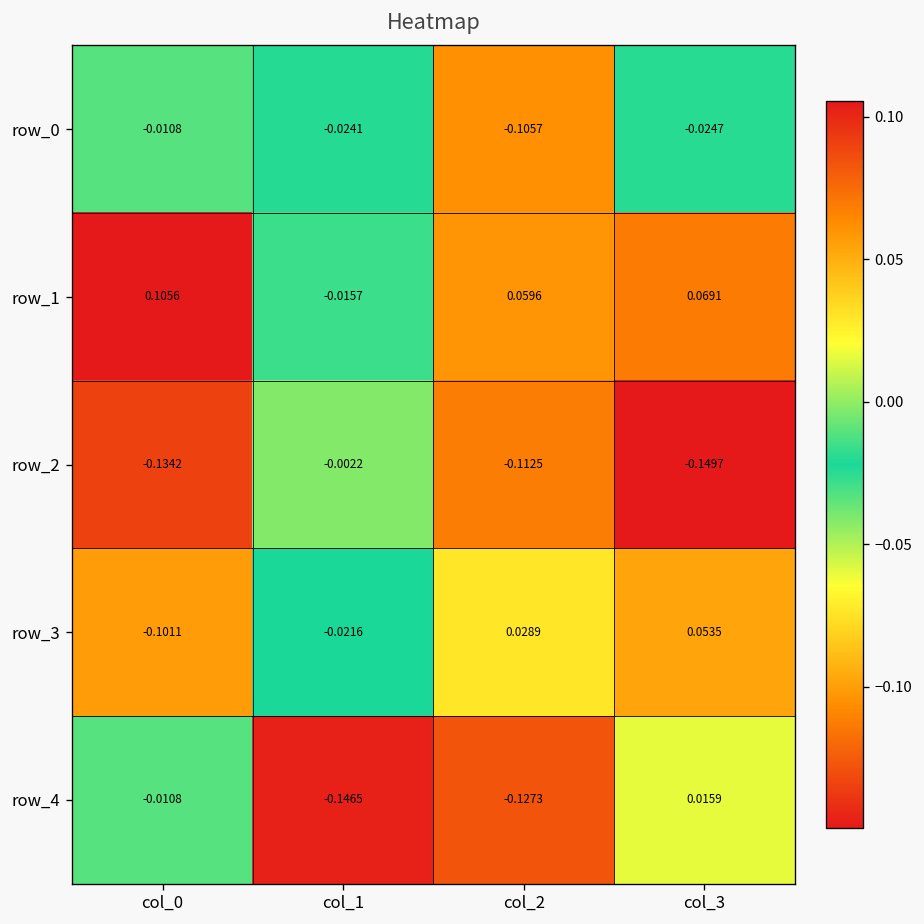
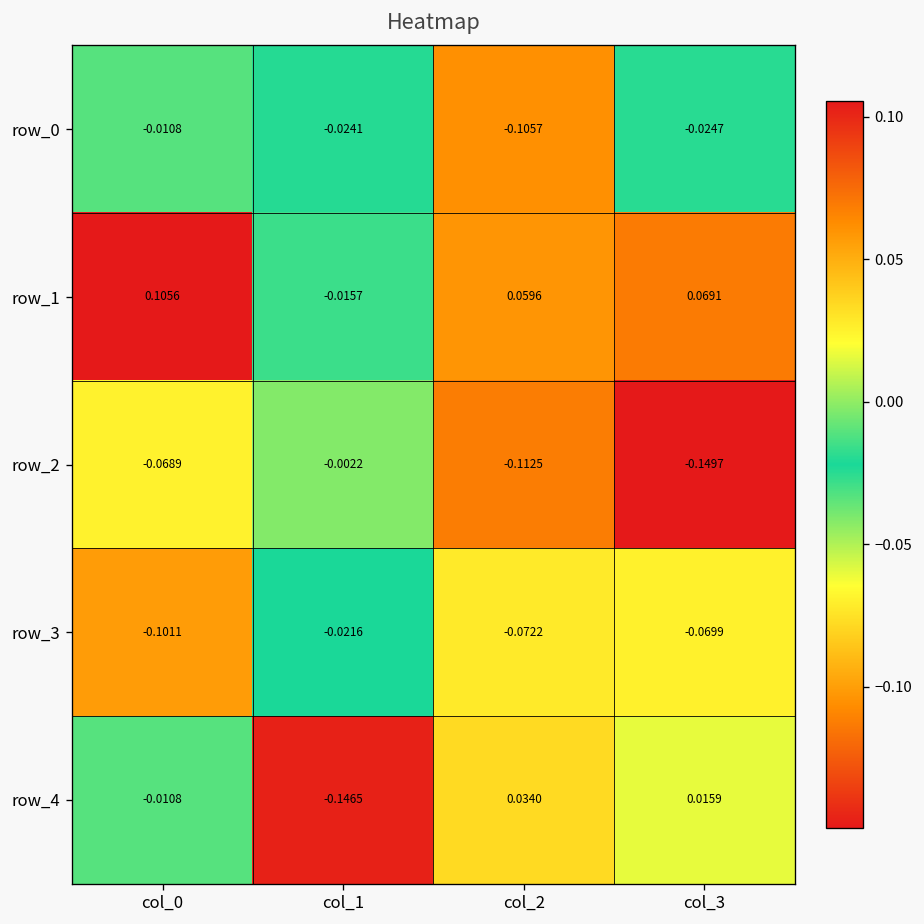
  {
    "row_0": {
      "col_0": -0.0108,
      "col_1": -0.0241,
      "col_2": -0.1057,
      "col_3": -0.0247
    },
    "row_1": {
      "col_0": 0.1056,
      "col_1": -0.0157,
      "col_2": 0.0596,
      "col_3": 0.0691
    },
    "row_2": {
-     "col_0": -0.1342,
+     "col_0": -0.0689,
      "col_1": -0.0022,
      "col_2": -0.1125,
      "col_3": -0.1497
    },
    "row_3": {
      "col_0": -0.1011,
      "col_1": -0.0216,
-     "col_2": 0.0289,
-     "col_3": 0.0535
+     "col_2": -0.0722,
+     "col_3": -0.0699
    },
    "row_4": {
      "col_0": -0.0108,
      "col_1": -0.1465,
-     "col_2": -0.1273,
+     "col_2": 0.0340,
      "col_3": 0.0159
    }
  }
